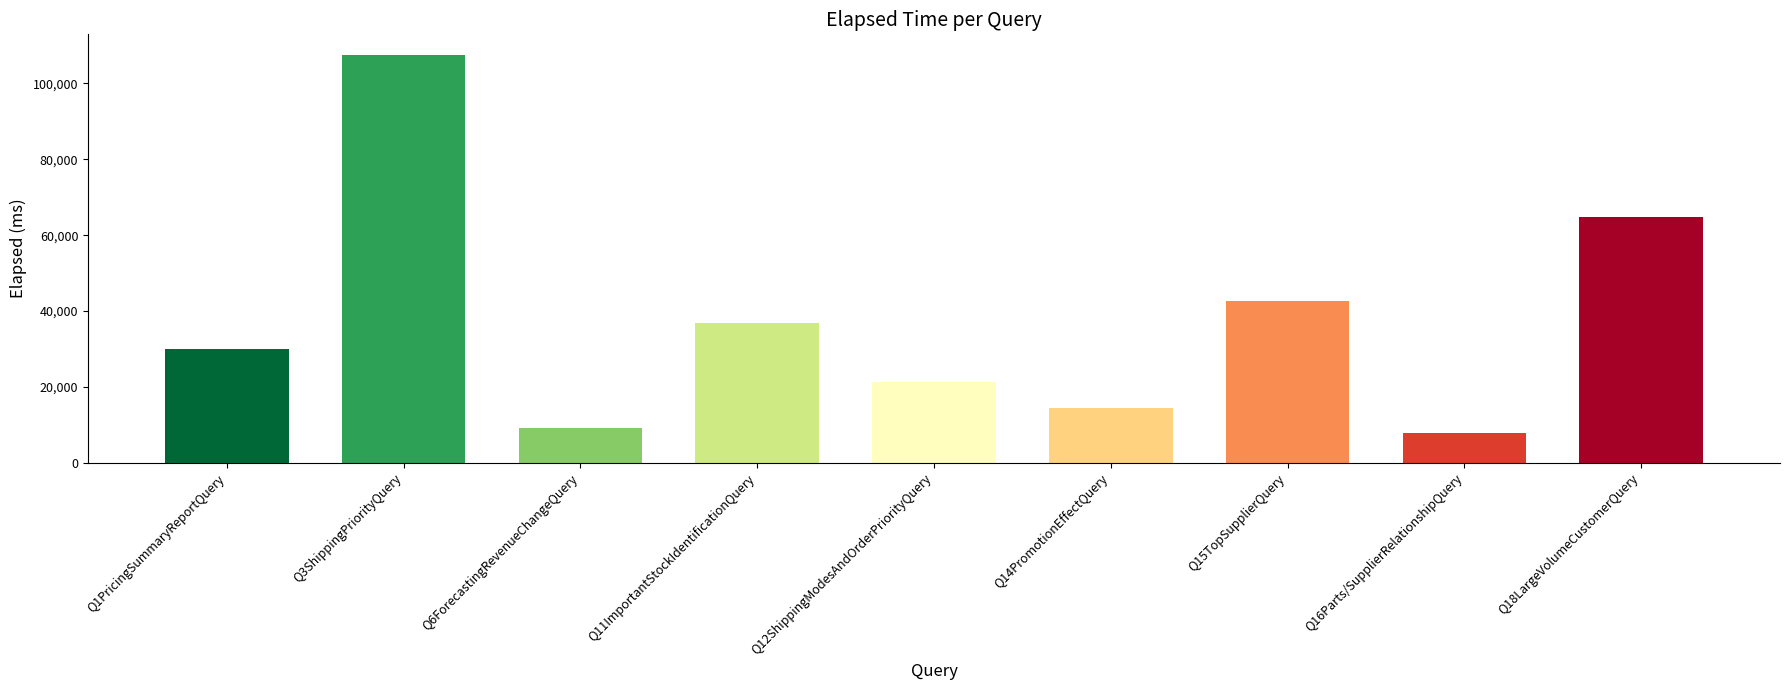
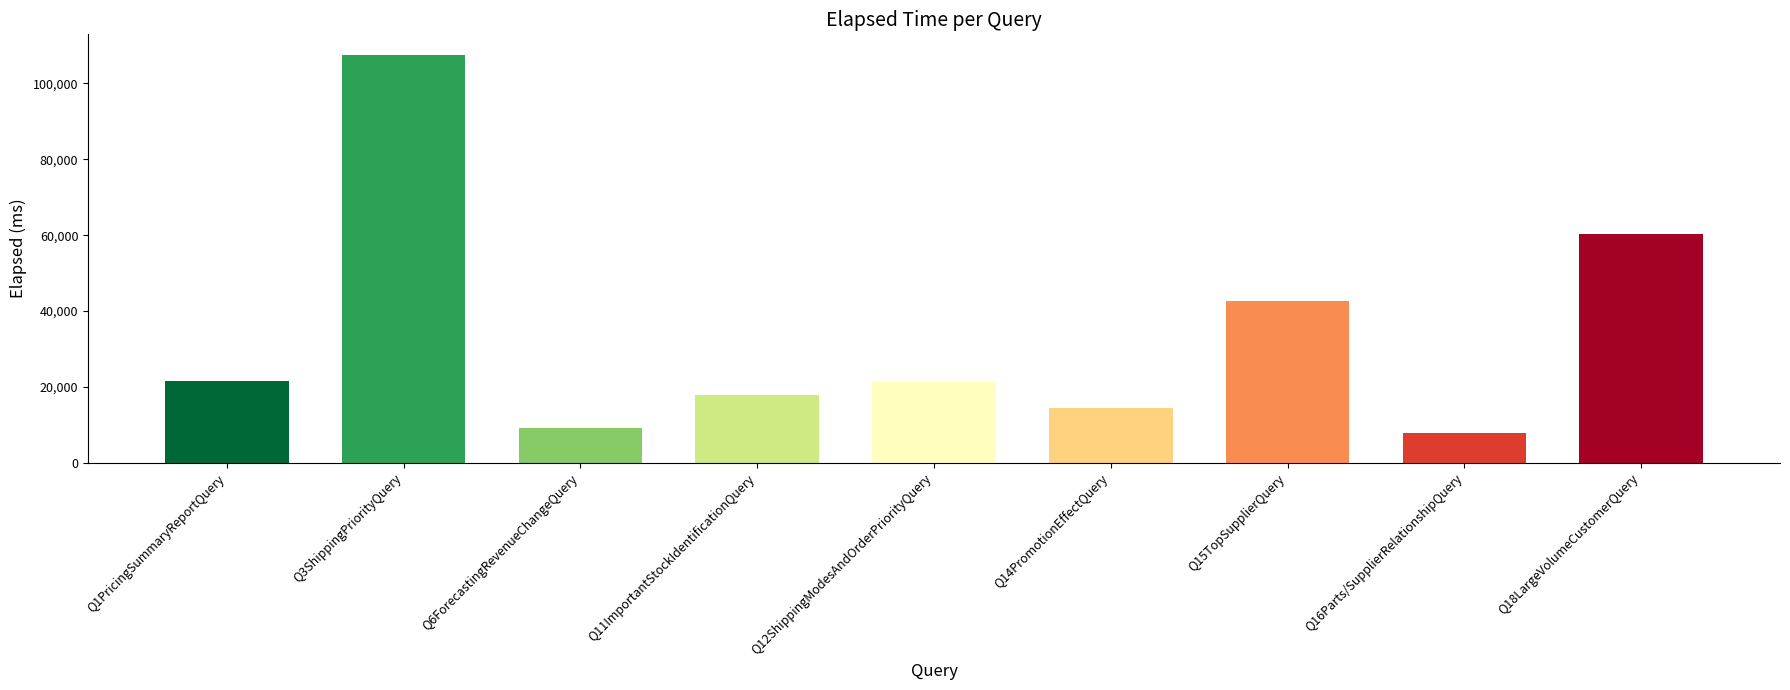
  {
-   "Q1PricingSummaryReportQuery": "30,000",
+   "Q1PricingSummaryReportQuery": "22,000",
    "Q3ShippingPriorityQuery": "108,000",
    "Q6ForecastingRevenueChangeQuery": "9,000",
-   "Q11ImportantStockIdentificationQuery": "37,000",
+   "Q11ImportantStockIdentificationQuery": "18,000",
    "Q12ShippingModesAndOrderPriorityQuery": "21,000",
    "Q14PromotionEffectQuery": "15,000",
    "Q15TopSupplierQuery": "43,000",
    "Q16Parts/SupplierRelationshipQuery": "8,000",
-   "Q18LargeVolumeCustomerQuery": "65,000"
+   "Q18LargeVolumeCustomerQuery": "60,000"
  }
